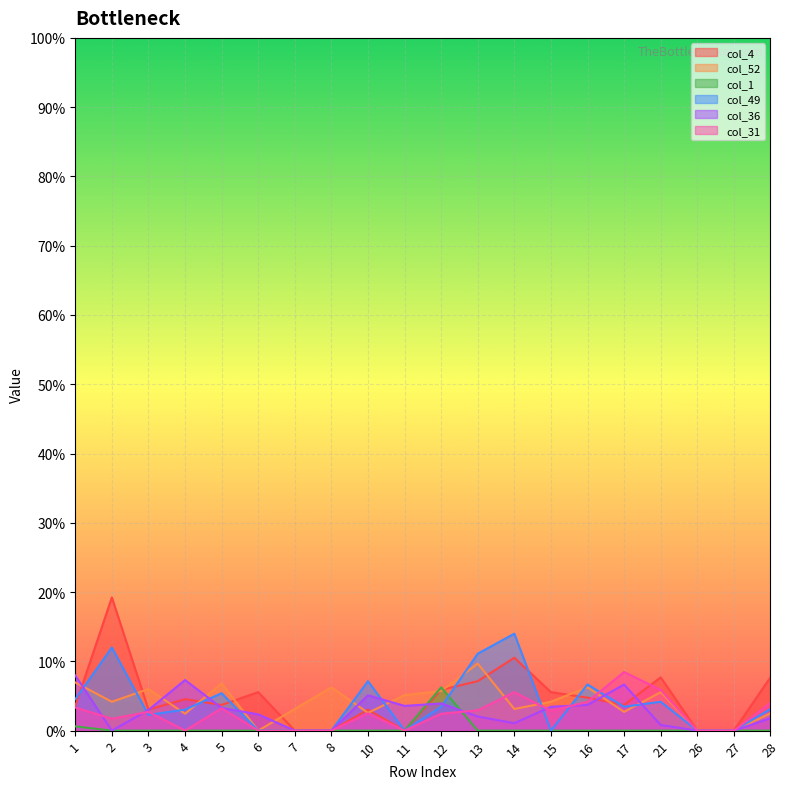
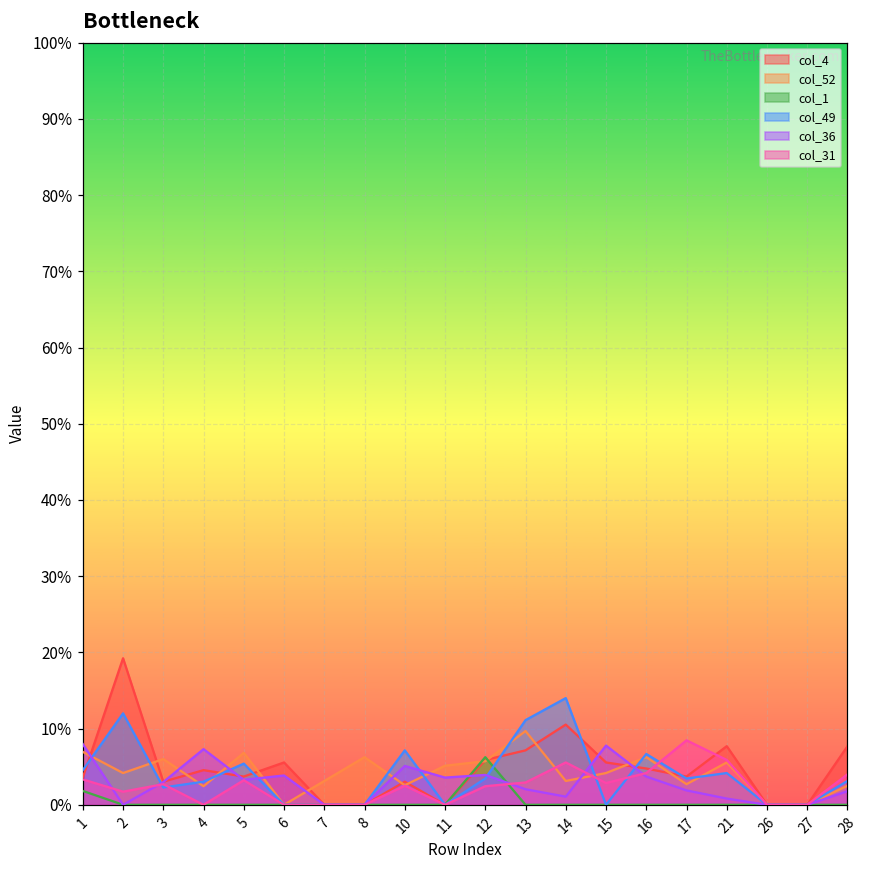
  {
    "col_1": {
-     "1": "1%",
+     "1": "2%",
      "3": "0%",
      "5": "0%",
      "10": "0%",
      "12": "6%",
      "13": "0%",
      "14": "0%",
      "16": "0%",
      "17": "0%",
      "21": "0%",
      "28": "0%"
    },
    "col_49": {
      "1": "5%",
      "2": "12%",
      "3": "2%",
      "4": "3%",
      "5": "5%",
      "10": "7%",
      "12": "3%",
      "13": "11%",
      "14": "14%",
      "16": "7%",
      "21": "4%",
      "28": "3%"
    },
    "col_36": {
      "1": "8%",
      "4": "7%",
-     "6": "2%",
+     "6": "4%",
      "10": "5%",
      "11": "4%",
      "12": "4%",
      "13": "2%",
      "14": "1%",
-     "15": "3%",
+     "15": "8%",
      "16": "4%",
-     "17": "7%",
+     "17": "2%",
      "21": "1%",
      "28": "2%"
    },
    "col_31": {
      "2": "2%",
      "12": "2%",
      "13": "3%",
      "14": "6%",
      "15": "3%",
      "16": "4%",
      "17": "8%",
      "28": "4%"
    }
  }
